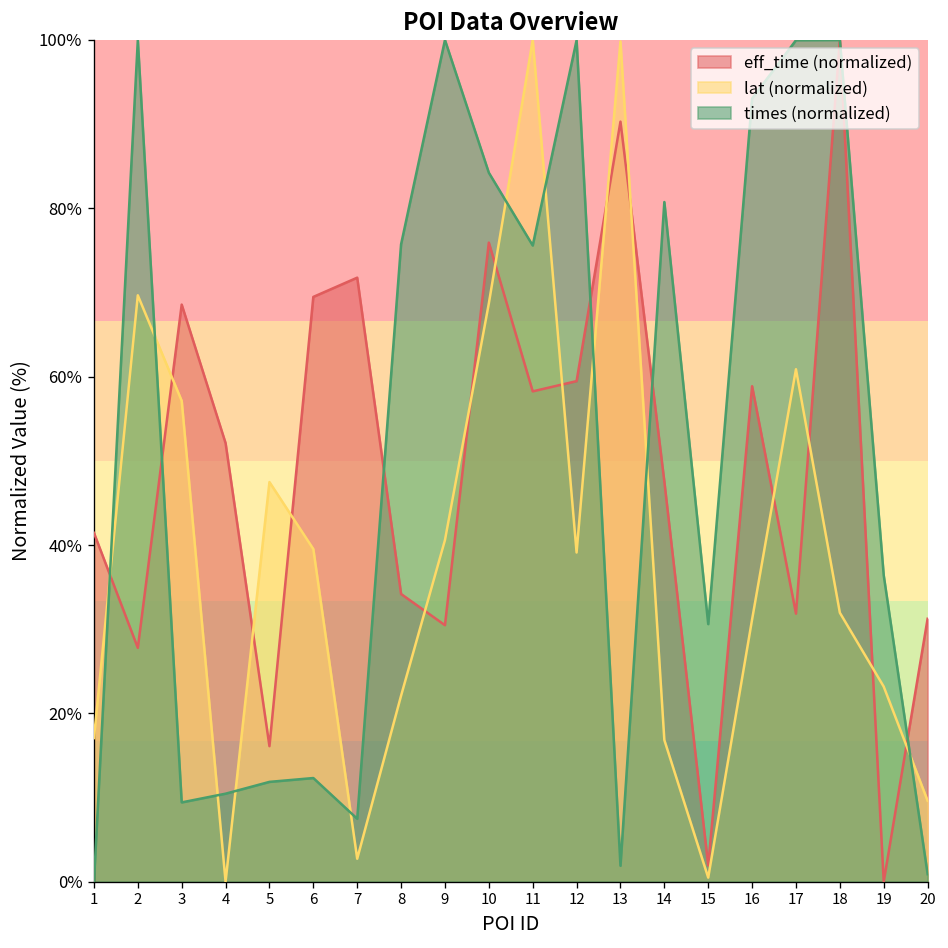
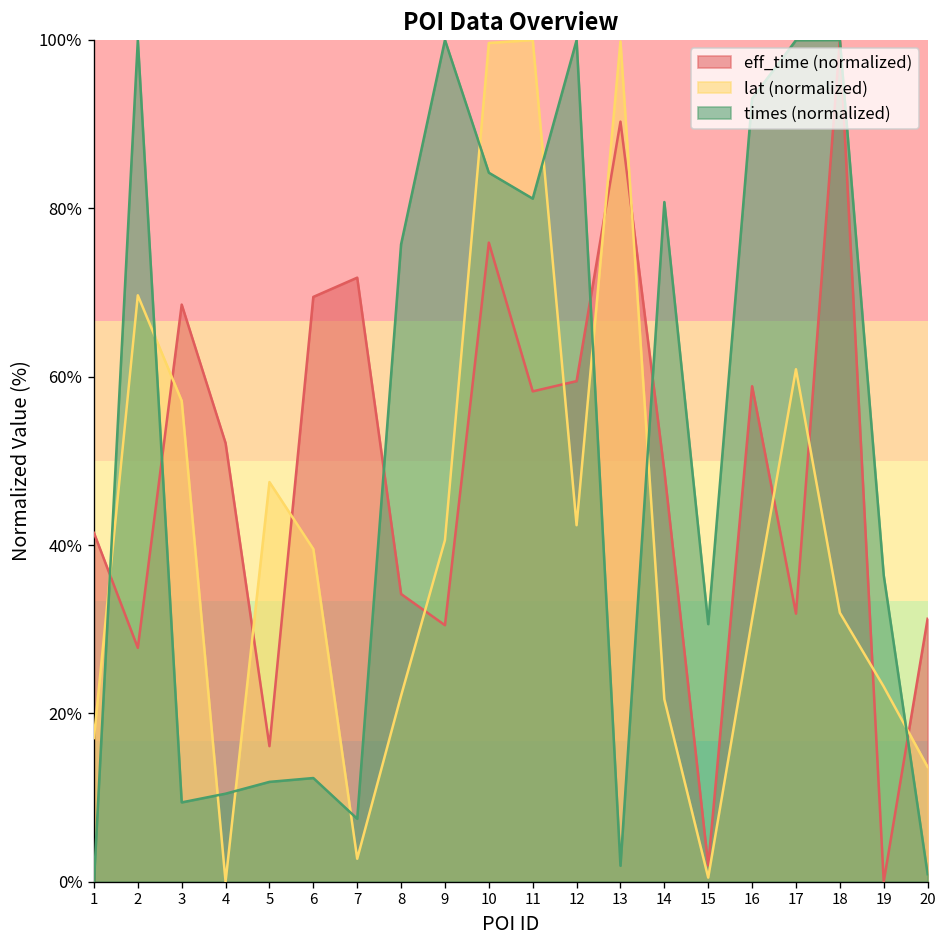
  {
    "eff_time (normalized)": {
      "1": "41%",
      "2": "28%",
      "3": "69%",
      "4": "52%",
      "5": "16%",
      "6": "69%",
      "7": "72%",
      "8": "34%",
      "9": "30%",
      "10": "76%",
      "11": "58%",
      "12": "59%",
      "13": "90%",
-     "14": "48%",
+     "14": "49%",
      "15": "2%",
      "16": "59%",
      "17": "32%",
      "19": "0%",
      "20": "31%"
    },
    "lat (normalized)": {
      "1": "17%",
      "2": "70%",
      "3": "57%",
      "4": "0%",
      "5": "47%",
      "6": "40%",
      "7": "3%",
      "8": "22%",
      "9": "41%",
-     "10": "69%",
+     "10": "100%",
      "11": "100%",
-     "12": "39%",
+     "12": "42%",
      "13": "100%",
-     "14": "17%",
+     "14": "22%",
      "15": "0%",
      "16": "31%",
      "17": "61%",
      "18": "32%",
      "19": "23%",
-     "20": "10%"
+     "20": "14%"
    },
    "times (normalized)": {
      "1": "0%",
      "2": "100%",
      "3": "9%",
      "4": "10%",
      "5": "12%",
      "6": "12%",
      "7": "7%",
      "8": "76%",
      "9": "100%",
      "10": "84%",
-     "11": "76%",
+     "11": "81%",
      "12": "100%",
      "13": "2%",
      "14": "81%",
      "15": "31%",
      "17": "100%",
      "19": "36%",
      "20": "1%"
    }
  }
